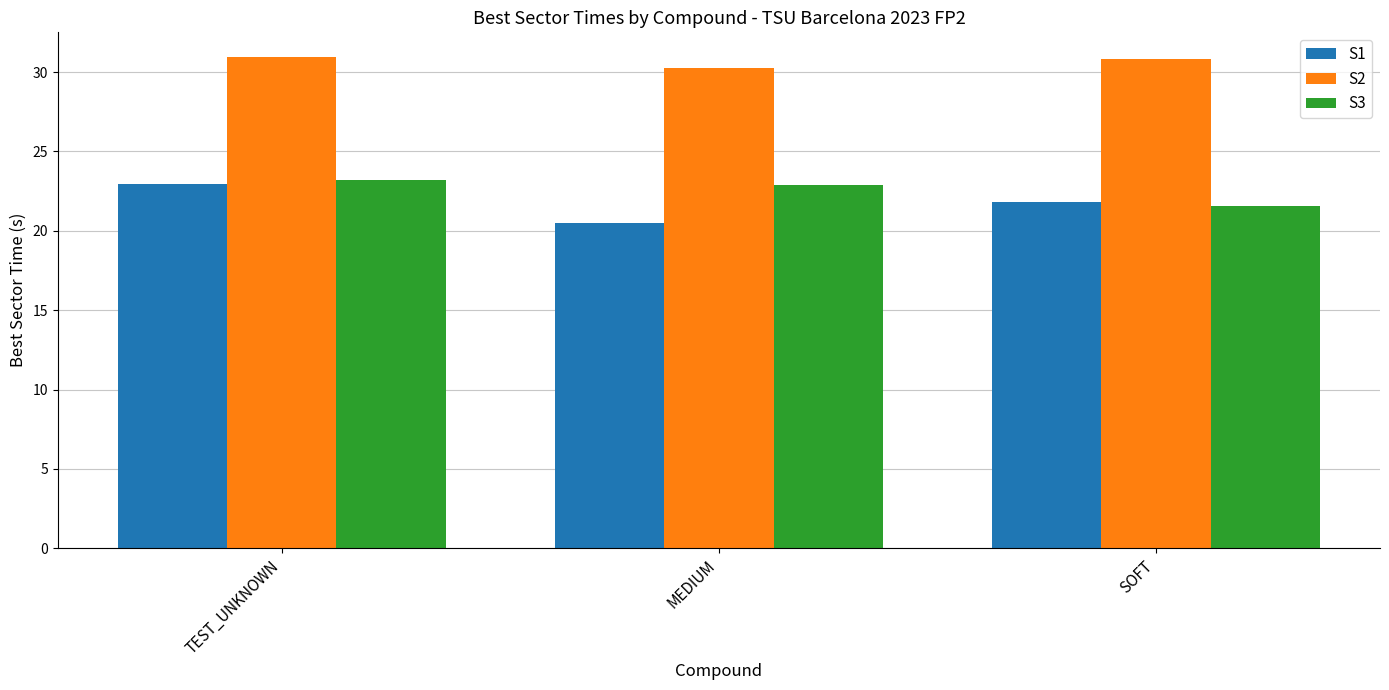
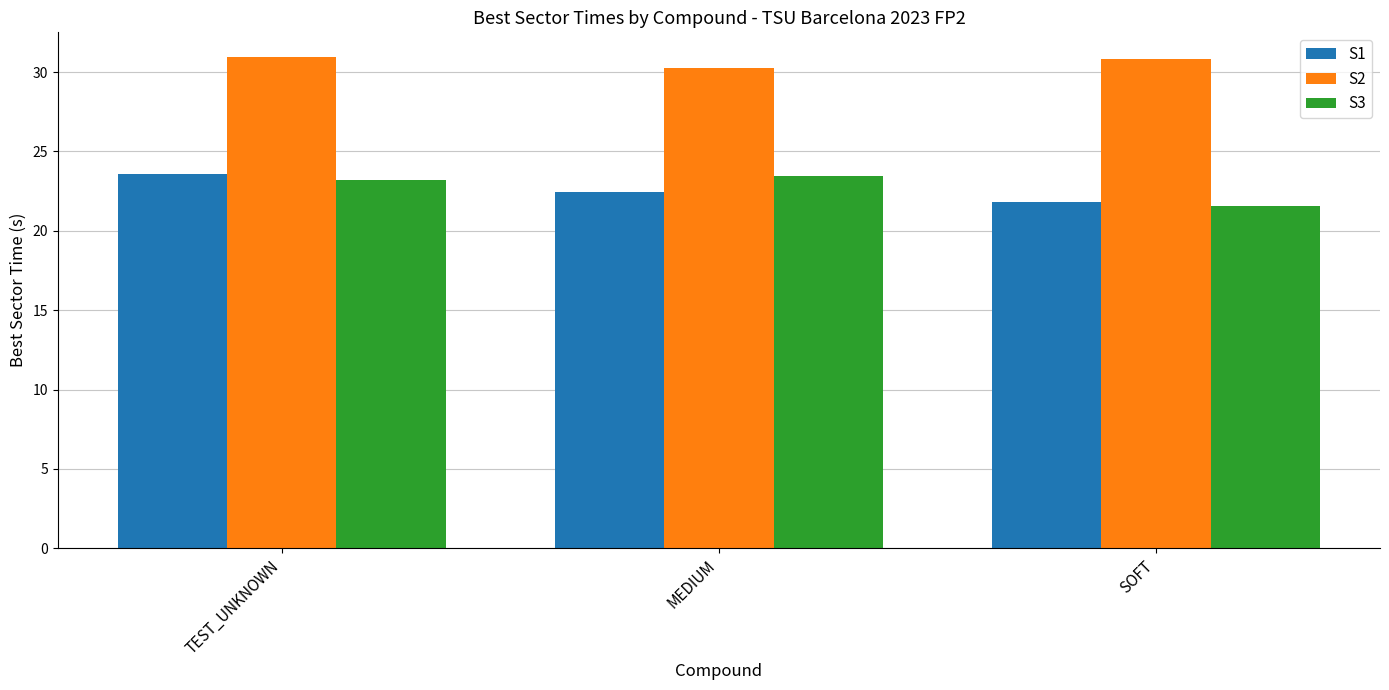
  {
    "S1": {
-     "TEST_UNKNOWN": 22.9,
-     "MEDIUM": 20.5,
+     "TEST_UNKNOWN": 23.6,
+     "MEDIUM": 22.4,
      "SOFT": 21.8
    },
    "S2": {
      "TEST_UNKNOWN": 31.0,
      "MEDIUM": 30.3,
      "SOFT": 30.8
    },
    "S3": {
      "TEST_UNKNOWN": 23.2,
-     "MEDIUM": 22.9,
+     "MEDIUM": 23.5,
      "SOFT": 21.6
    }
  }
